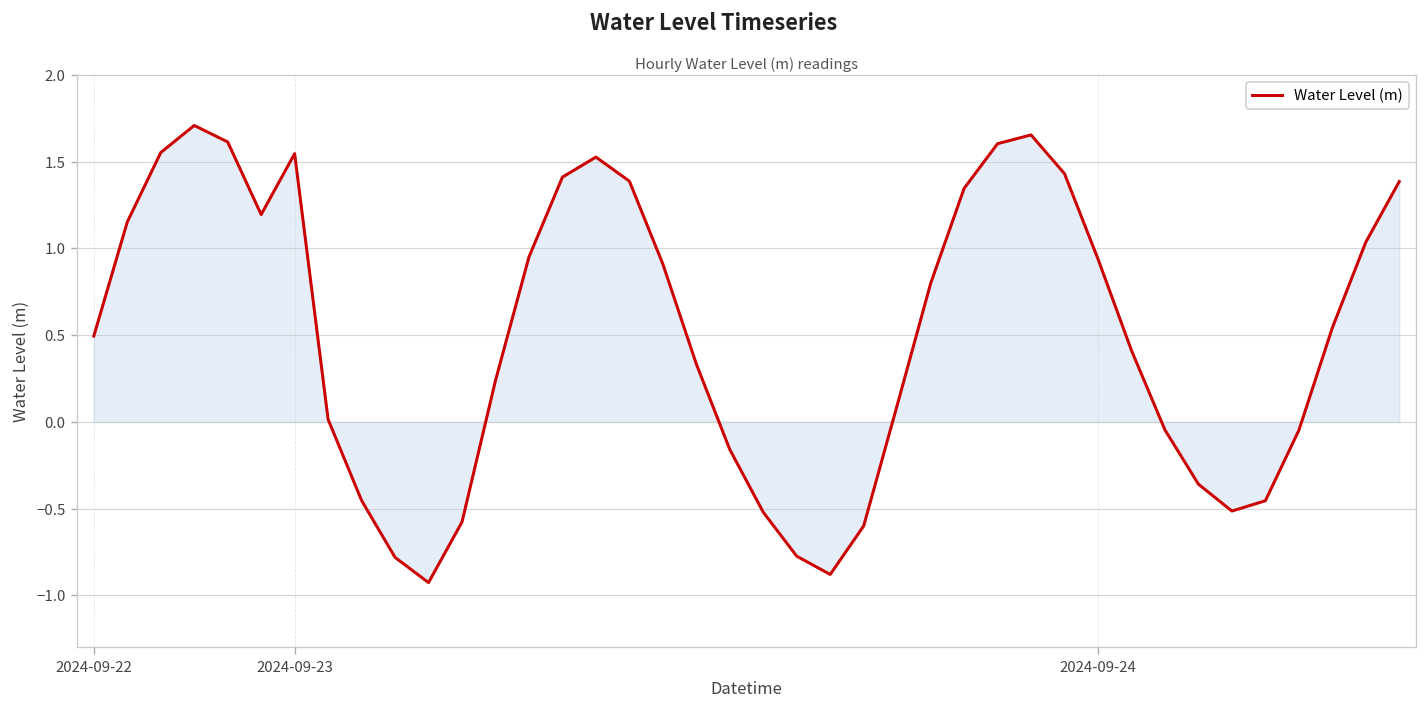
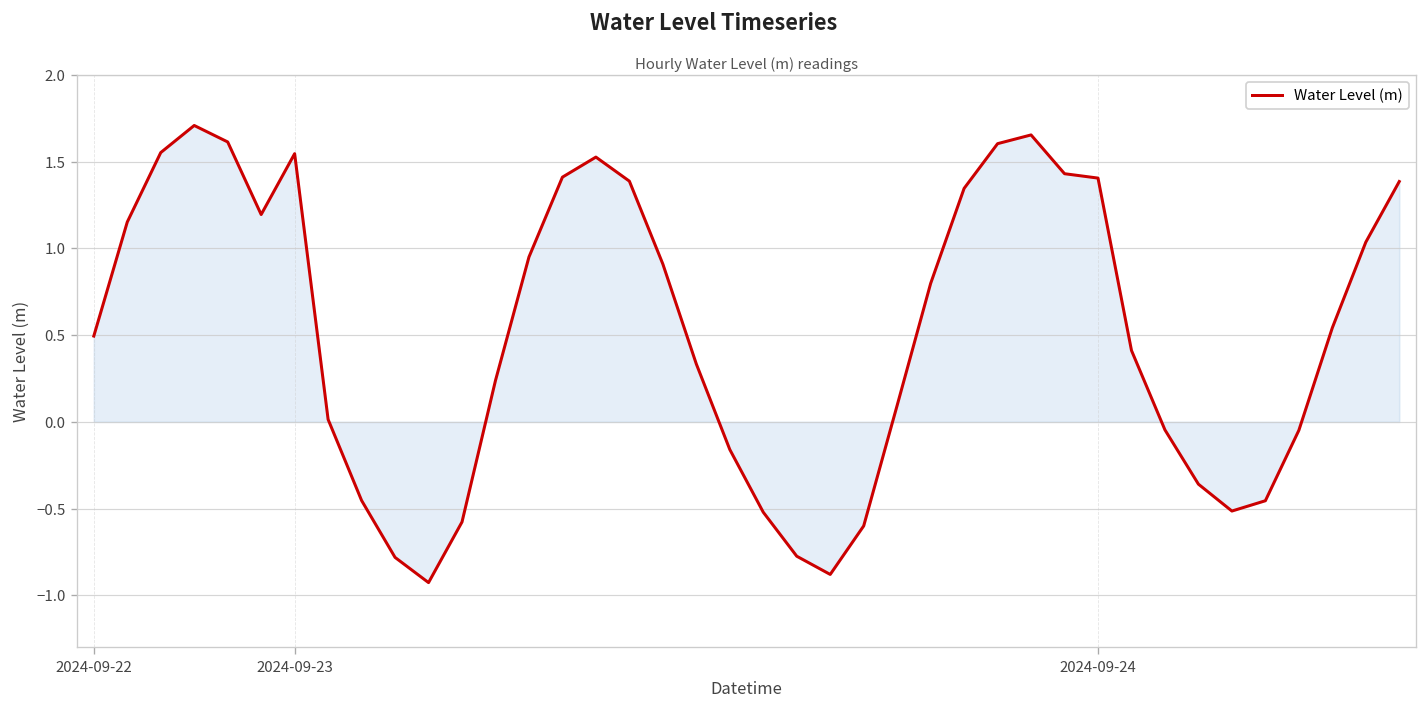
  {
    "Water Level (m)": {
-     "2024-09-24": 0.94
+     "2024-09-24": 1.40
    }
  }
